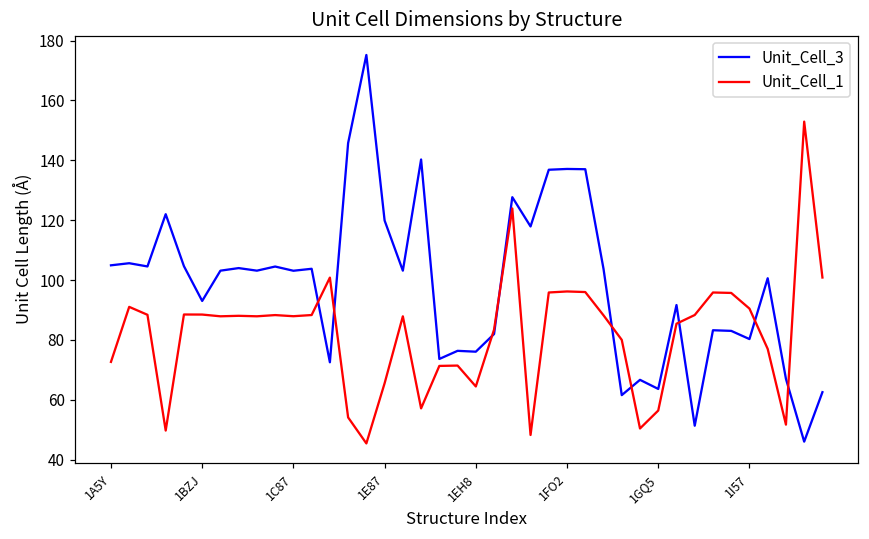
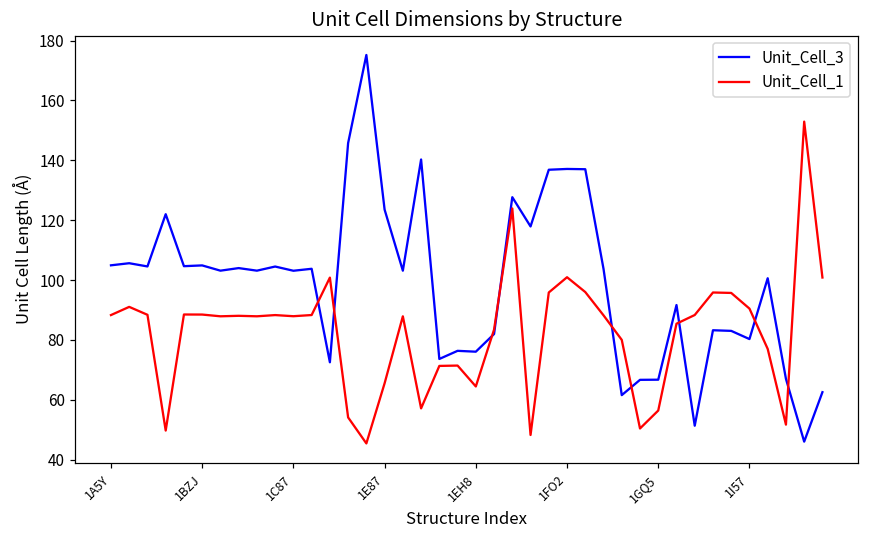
  {
    "Unit_Cell_3": {
      "1A5Y": 105,
-     "1BZJ": 93,
+     "1BZJ": 105,
      "1C87": 103,
-     "1E87": 120,
+     "1E87": 124,
      "1EH8": 76,
      "1FO2": 137,
-     "1GQ5": 64,
+     "1GQ5": 67,
      "1I57": 80
    },
    "Unit_Cell_1": {
-     "1A5Y": 73,
+     "1A5Y": 88,
      "1BZJ": 88,
      "1C87": 88,
      "1E87": 65,
      "1EH8": 64,
-     "1FO2": 96,
+     "1FO2": 101,
      "1GQ5": 56,
      "1I57": 90
    }
  }
